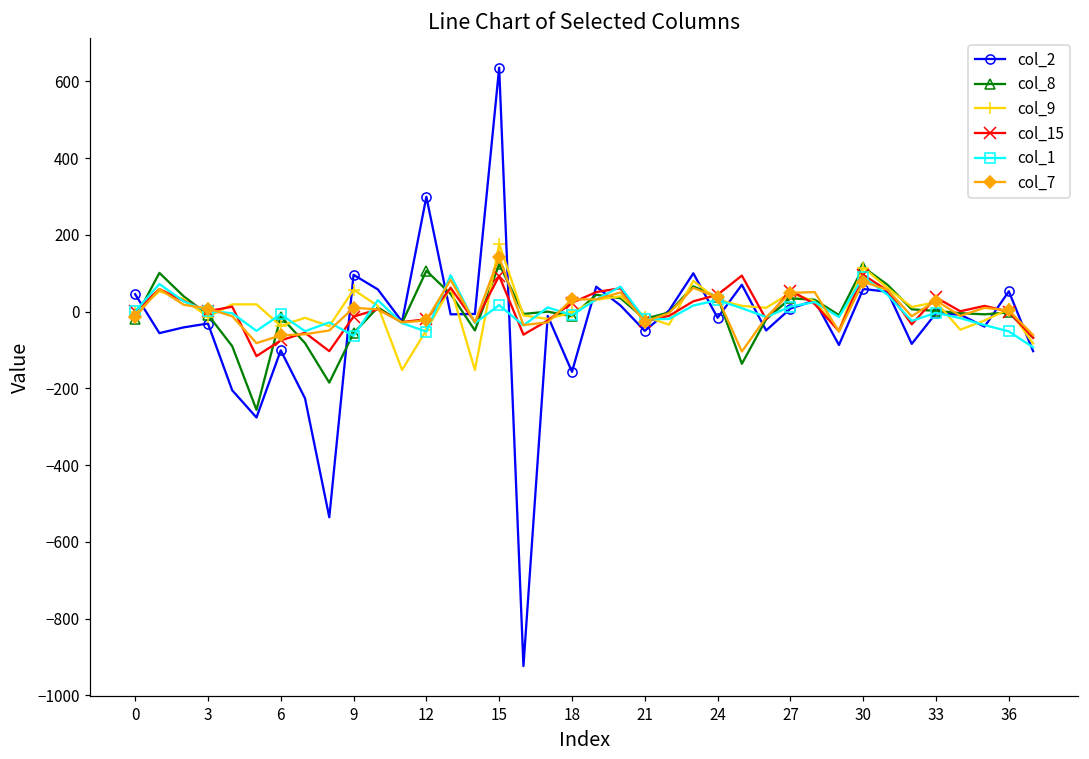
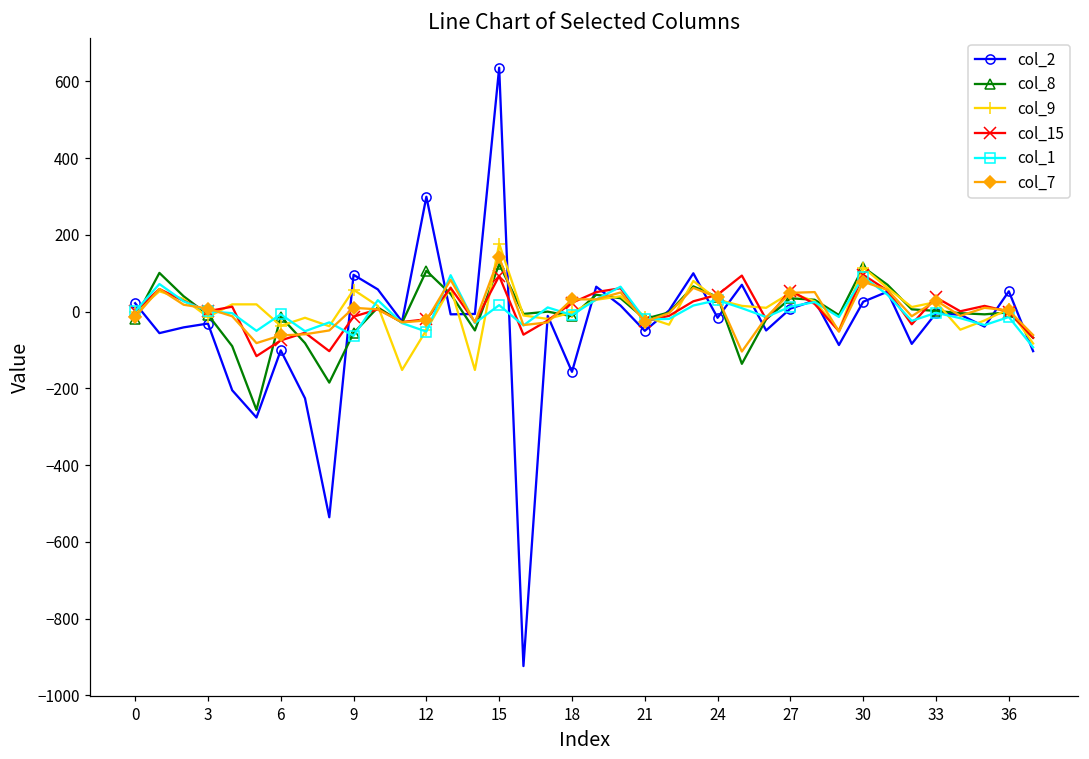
  {
    "col_2": {
-     "0": 50,
+     "0": 20,
      "3": -30,
      "6": -100,
      "9": 100,
      "12": 300,
      "15": 640,
      "18": -160,
      "21": -50,
      "24": -20,
-     "30": 60,
+     "30": 30,
      "36": 50
    },
    "col_8": {
      "12": 110,
      "15": 120,
      "27": 30
    },
    "col_15": {
      "6": -80,
      "9": -10,
      "15": 90,
      "18": 20,
      "33": 40
    },
    "col_1": {
      "15": 20,
-     "36": -50
+     "36": -10
    }
  }
